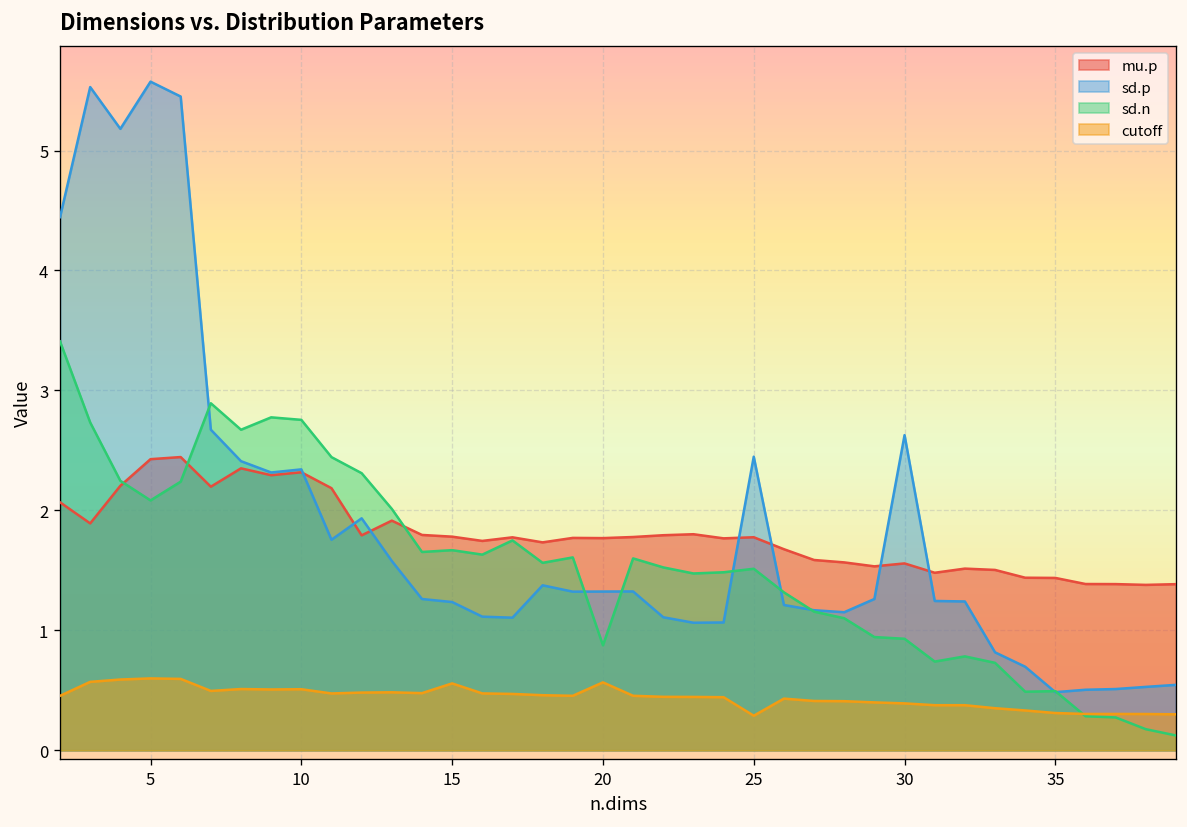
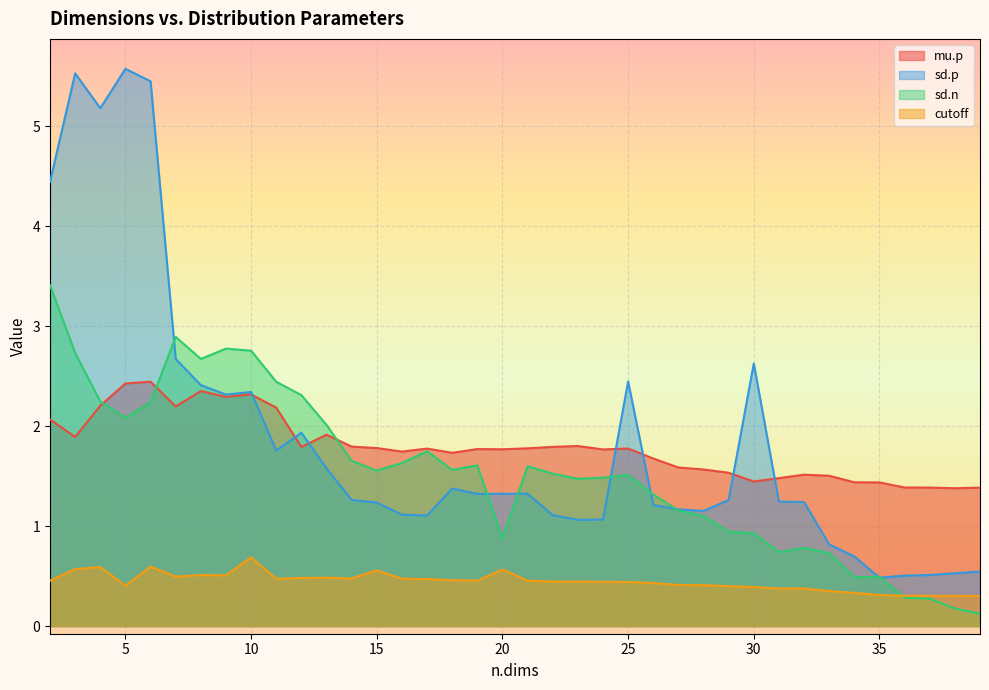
  {
    "mu.p": {
      "5": 2.4,
      "15": 1.8,
      "20": 1.8,
      "25": 1.8,
-     "30": 1.6,
+     "30": 1.4,
      "35": 1.4
    },
    "sd.p": {
      "5": 5.6,
      "15": 1.2,
      "20": 1.3,
      "25": 2.4,
      "30": 2.6
    },
    "sd.n": {
      "5": 2.1,
      "10": 2.8,
-     "15": 1.7,
+     "15": 1.6,
      "20": 0.9,
      "25": 1.5,
      "30": 0.9
    },
    "cutoff": {
-     "5": 0.6,
-     "10": 0.5,
+     "5": 0.4,
+     "10": 0.7,
      "15": 0.6,
      "20": 0.6,
-     "25": 0.3,
+     "25": 0.4,
      "30": 0.4,
      "35": 0.3
    }
  }
